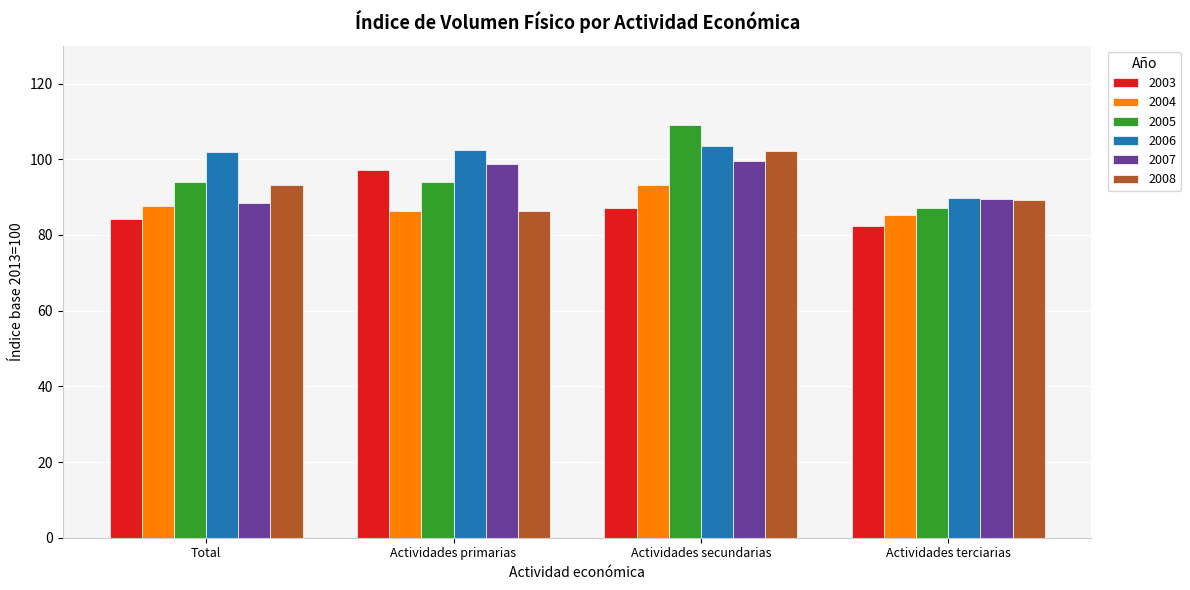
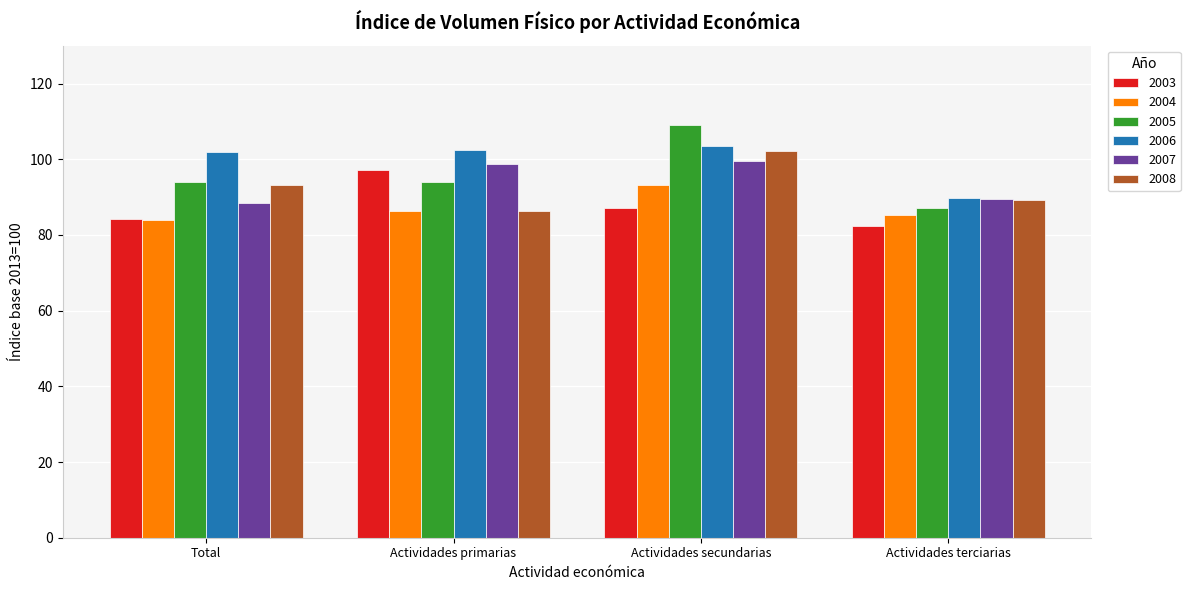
  {
    "2003": {
      "Total": 84,
      "Actividades primarias": 97,
      "Actividades secundarias": 87,
      "Actividades terciarias": 82
    },
    "2004": {
-     "Total": 88,
+     "Total": 84,
      "Actividades primarias": 86,
      "Actividades secundarias": 93,
      "Actividades terciarias": 85
    },
    "2005": {
      "Total": 94,
      "Actividades primarias": 94,
      "Actividades secundarias": 109,
      "Actividades terciarias": 87
    },
    "2006": {
      "Total": 102,
      "Actividades primarias": 102,
      "Actividades secundarias": 104,
      "Actividades terciarias": 90
    },
    "2007": {
      "Total": 88,
      "Actividades primarias": 99,
      "Actividades secundarias": 100,
      "Actividades terciarias": 90
    },
    "2008": {
      "Total": 93,
      "Actividades primarias": 86,
      "Actividades secundarias": 102,
      "Actividades terciarias": 89
    }
  }
